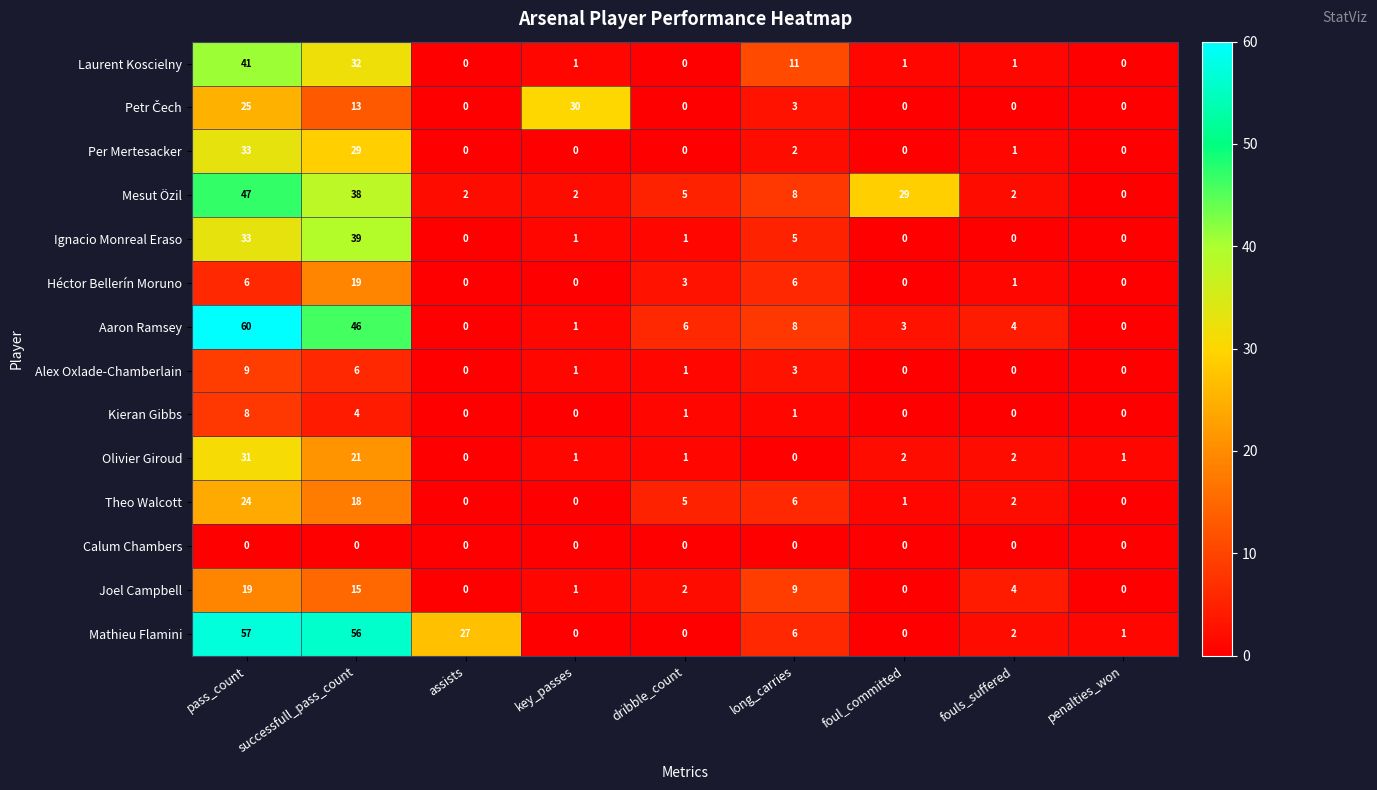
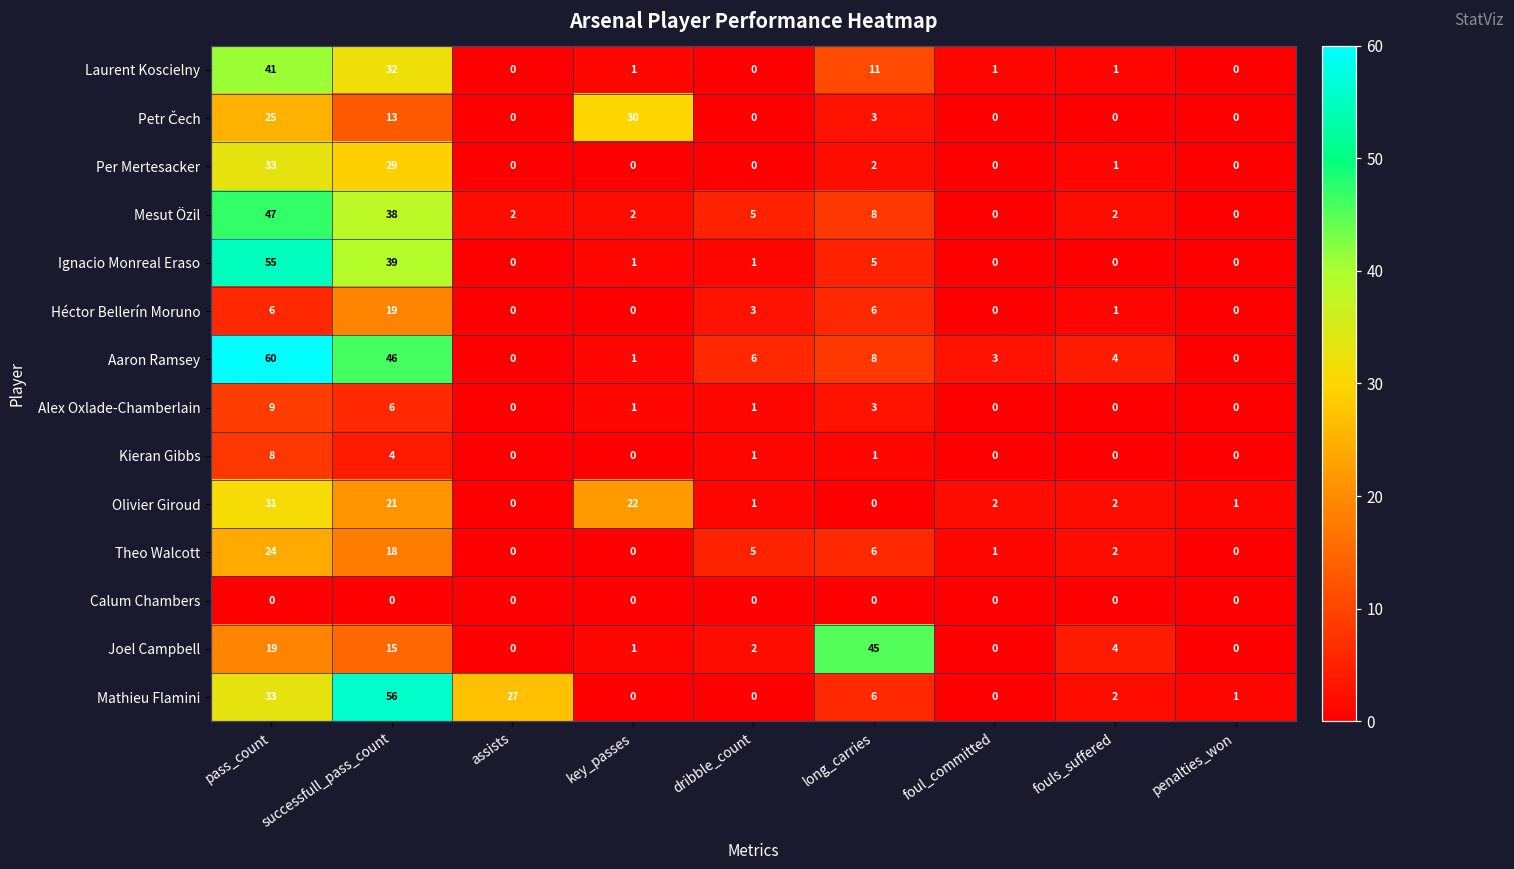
  {
    "Laurent Koscielny": {
      "pass_count": 41,
      "successfull_pass_count": 32,
      "assists": 0,
      "key_passes": 1,
      "dribble_count": 0,
      "long_carries": 11,
      "foul_committed": 1,
      "fouls_suffered": 1,
      "penalties_won": 0
    },
    "Petr Čech": {
      "pass_count": 25,
      "successfull_pass_count": 13,
      "assists": 0,
      "key_passes": 30,
      "dribble_count": 0,
      "long_carries": 3,
      "foul_committed": 0,
      "fouls_suffered": 0,
      "penalties_won": 0
    },
    "Per Mertesacker": {
      "pass_count": 33,
      "successfull_pass_count": 29,
      "assists": 0,
      "key_passes": 0,
      "dribble_count": 0,
      "long_carries": 2,
      "foul_committed": 0,
      "fouls_suffered": 1,
      "penalties_won": 0
    },
    "Mesut Özil": {
      "pass_count": 47,
      "successfull_pass_count": 38,
      "assists": 2,
      "key_passes": 2,
      "dribble_count": 5,
      "long_carries": 8,
-     "foul_committed": 29,
+     "foul_committed": 0,
      "fouls_suffered": 2,
      "penalties_won": 0
    },
    "Ignacio Monreal Eraso": {
-     "pass_count": 33,
+     "pass_count": 55,
      "successfull_pass_count": 39,
      "assists": 0,
      "key_passes": 1,
      "dribble_count": 1,
      "long_carries": 5,
      "foul_committed": 0,
      "fouls_suffered": 0,
      "penalties_won": 0
    },
    "Héctor Bellerín Moruno": {
      "pass_count": 6,
      "successfull_pass_count": 19,
      "assists": 0,
      "key_passes": 0,
      "dribble_count": 3,
      "long_carries": 6,
      "foul_committed": 0,
      "fouls_suffered": 1,
      "penalties_won": 0
    },
    "Aaron Ramsey": {
      "pass_count": 60,
      "successfull_pass_count": 46,
      "assists": 0,
      "key_passes": 1,
      "dribble_count": 6,
      "long_carries": 8,
      "foul_committed": 3,
      "fouls_suffered": 4,
      "penalties_won": 0
    },
    "Alex Oxlade-Chamberlain": {
      "pass_count": 9,
      "successfull_pass_count": 6,
      "assists": 0,
      "key_passes": 1,
      "dribble_count": 1,
      "long_carries": 3,
      "foul_committed": 0,
      "fouls_suffered": 0,
      "penalties_won": 0
    },
    "Kieran Gibbs": {
      "pass_count": 8,
      "successfull_pass_count": 4,
      "assists": 0,
      "key_passes": 0,
      "dribble_count": 1,
      "long_carries": 1,
      "foul_committed": 0,
      "fouls_suffered": 0,
      "penalties_won": 0
    },
    "Olivier Giroud": {
      "pass_count": 31,
      "successfull_pass_count": 21,
      "assists": 0,
-     "key_passes": 1,
+     "key_passes": 22,
      "dribble_count": 1,
      "long_carries": 0,
      "foul_committed": 2,
      "fouls_suffered": 2,
      "penalties_won": 1
    },
    "Theo Walcott": {
      "pass_count": 24,
      "successfull_pass_count": 18,
      "assists": 0,
      "key_passes": 0,
      "dribble_count": 5,
      "long_carries": 6,
      "foul_committed": 1,
      "fouls_suffered": 2,
      "penalties_won": 0
    },
    "Calum Chambers": {
      "pass_count": 0,
      "successfull_pass_count": 0,
      "assists": 0,
      "key_passes": 0,
      "dribble_count": 0,
      "long_carries": 0,
      "foul_committed": 0,
      "fouls_suffered": 0,
      "penalties_won": 0
    },
    "Joel Campbell": {
      "pass_count": 19,
      "successfull_pass_count": 15,
      "assists": 0,
      "key_passes": 1,
      "dribble_count": 2,
-     "long_carries": 9,
+     "long_carries": 45,
      "foul_committed": 0,
      "fouls_suffered": 4,
      "penalties_won": 0
    },
    "Mathieu Flamini": {
-     "pass_count": 57,
+     "pass_count": 33,
      "successfull_pass_count": 56,
      "assists": 27,
      "key_passes": 0,
      "dribble_count": 0,
      "long_carries": 6,
      "foul_committed": 0,
      "fouls_suffered": 2,
      "penalties_won": 1
    }
  }
